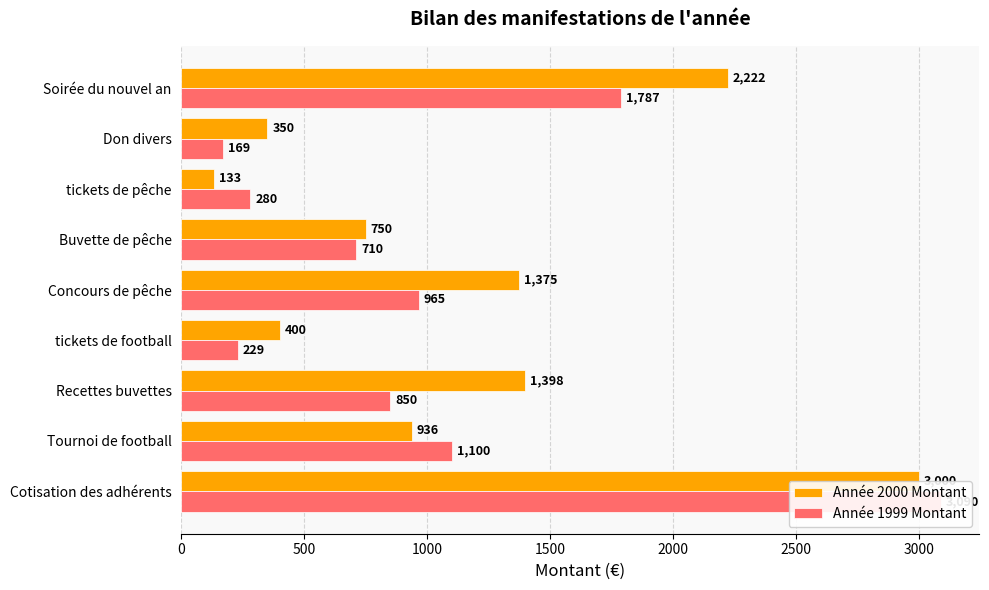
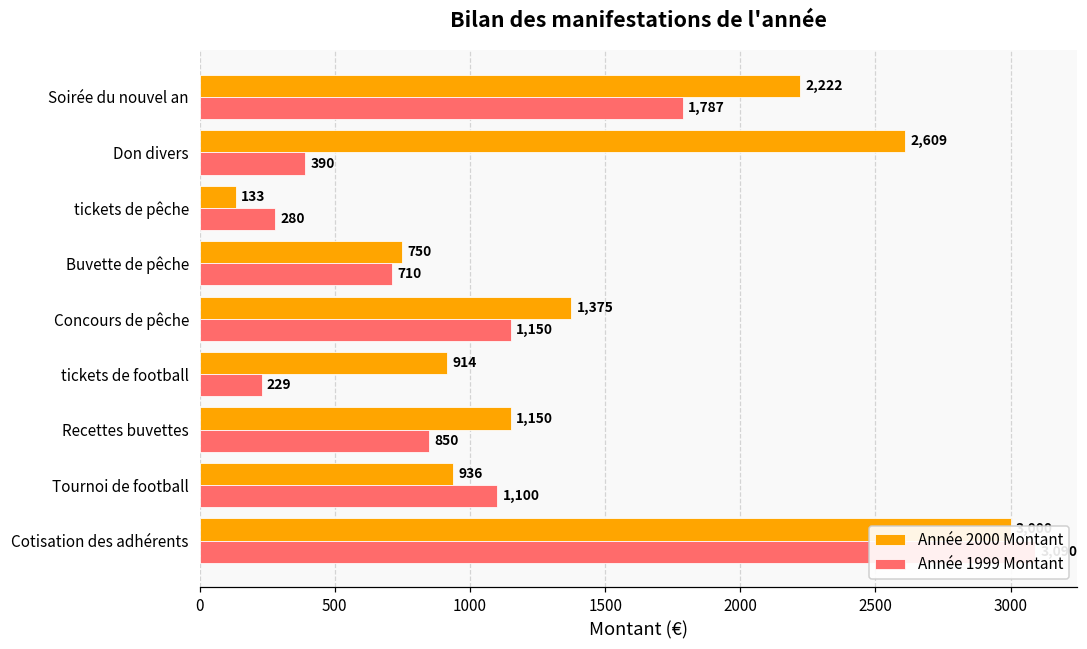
  {
    "Année 2000 Montant": {
      "Soirée du nouvel an": "2,222",
-     "Don divers": "350",
+     "Don divers": "2,609",
      "tickets de pêche": "133",
      "Buvette de pêche": "750",
      "Concours de pêche": "1,375",
-     "tickets de football": "400",
-     "Recettes buvettes": "1,398",
+     "tickets de football": "914",
+     "Recettes buvettes": "1,150",
      "Tournoi de football": "936"
    },
    "Année 1999 Montant": {
      "Soirée du nouvel an": "1,787",
-     "Don divers": "169",
+     "Don divers": "390",
      "tickets de pêche": "280",
      "Buvette de pêche": "710",
-     "Concours de pêche": "965",
+     "Concours de pêche": "1,150",
      "tickets de football": "229",
      "Recettes buvettes": "850",
      "Tournoi de football": "1,100"
    }
  }
